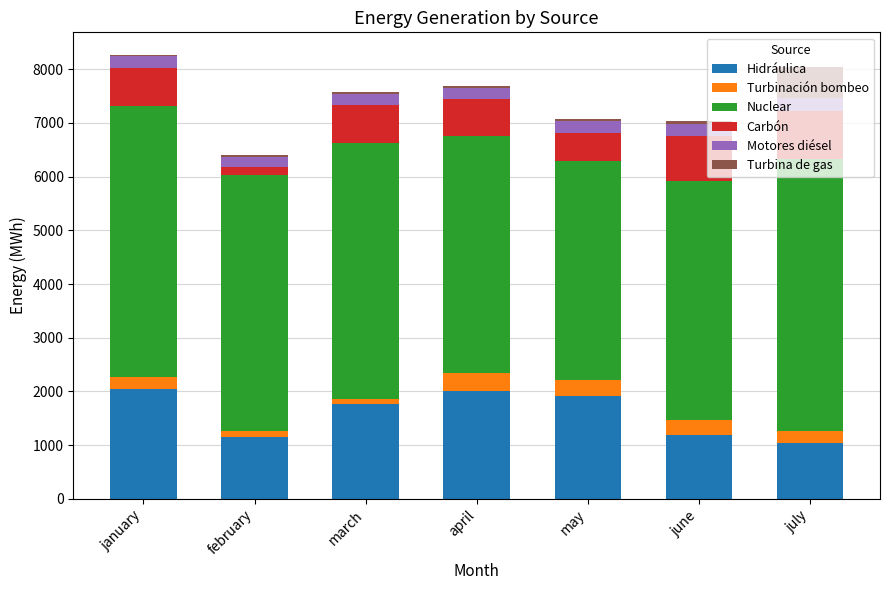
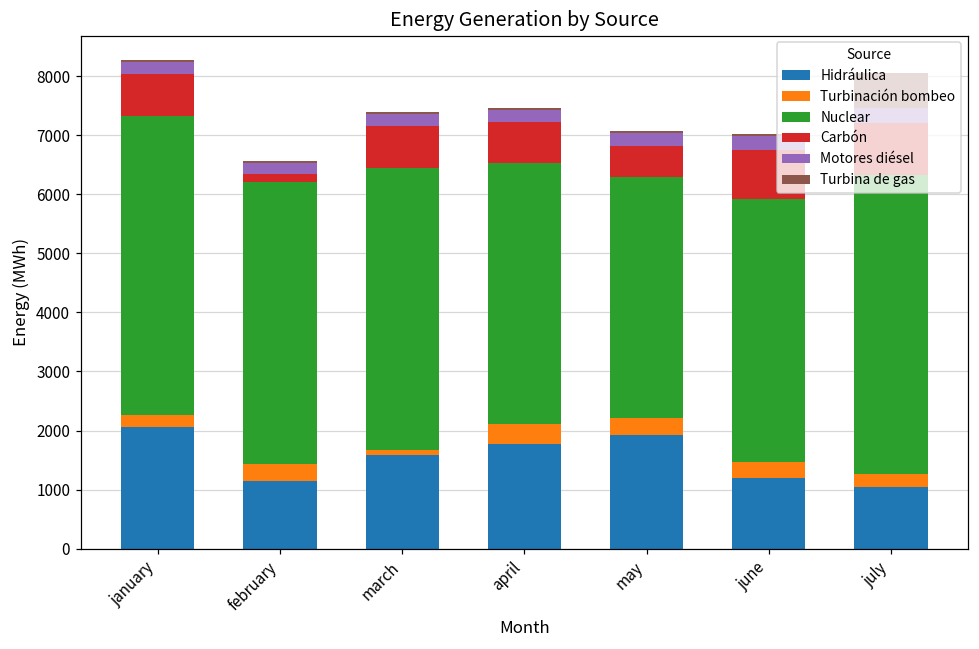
  {
    "Hidráulica": {
      "january": 2100,
      "february": 1100,
-     "march": 1800,
-     "april": 2000,
+     "march": 1600,
+     "april": 1800,
      "may": 1900,
      "june": 1200,
      "july": 1000
    },
    "Turbinación bombeo": {
      "january": 200,
-     "february": 100,
+     "february": 300,
      "march": 100,
      "april": 300,
      "may": 300,
      "june": 300,
      "july": 200
    },
    "Nuclear": {
      "january": 5000,
      "february": 4800,
      "march": 4800,
      "april": 4400,
      "may": 4100,
      "june": 4500
    },
    "Carbón": {
      "january": 700,
      "february": 100,
      "march": 700,
      "april": 700,
      "may": 500,
      "june": 800
    },
    "Motores diésel": {
      "january": 200,
      "february": 200,
      "march": 200,
      "april": 200,
      "may": 200,
      "june": 200
    },
    "Turbina de gas": {
      "june": 0
    }
  }
